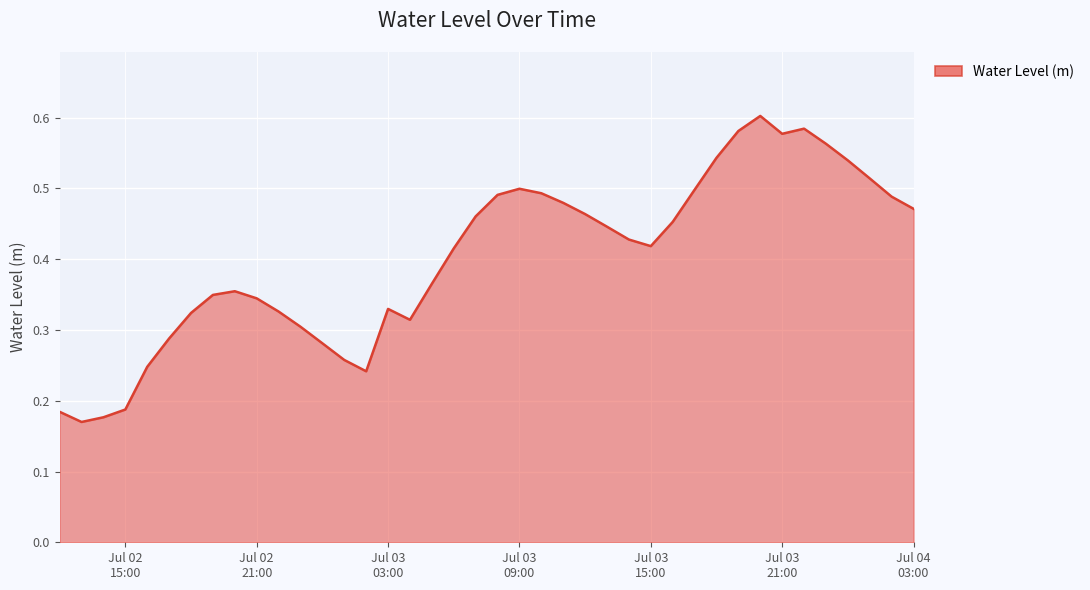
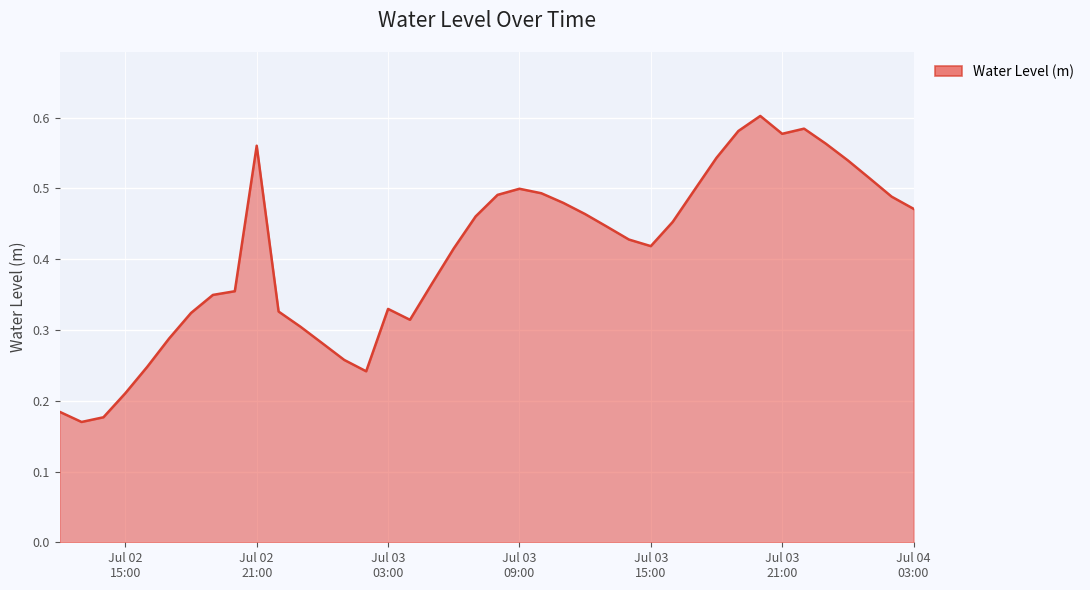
  {
-   "Jul 02 15:00": 0.19,
-   "Jul 02 21:00": 0.34,
+   "Jul 02 15:00": 0.21,
+   "Jul 02 21:00": 0.56,
    "Jul 03 03:00": 0.33,
    "Jul 03 09:00": 0.50,
    "Jul 03 15:00": 0.42,
    "Jul 03 21:00": 0.58,
    "Jul 04 03:00": 0.47
  }
